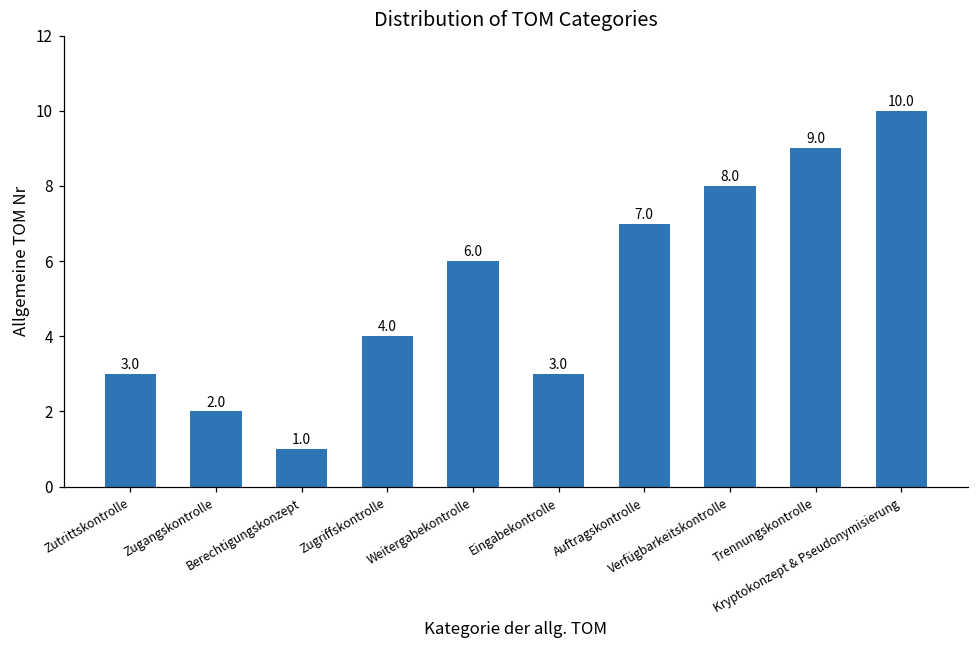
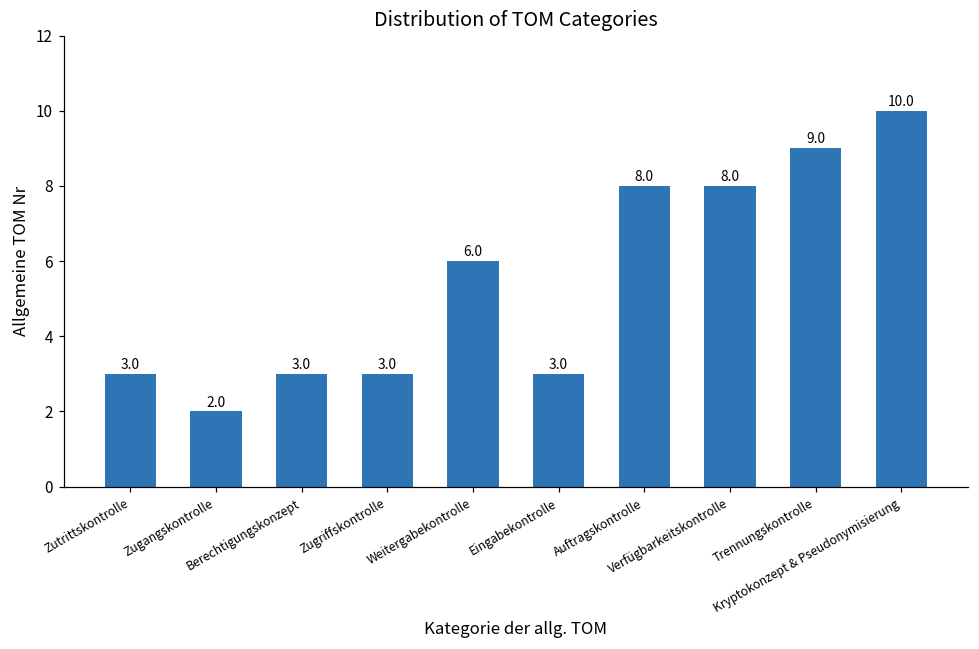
  {
    "Zutrittskontrolle": 3.0,
    "Zugangskontrolle": 2.0,
-   "Berechtigungskonzept": 1.0,
-   "Zugriffskontrolle": 4.0,
+   "Berechtigungskonzept": 3.0,
+   "Zugriffskontrolle": 3.0,
    "Weitergabekontrolle": 6.0,
    "Eingabekontrolle": 3.0,
-   "Auftragskontrolle": 7.0,
+   "Auftragskontrolle": 8.0,
    "Verfügbarkeitskontrolle": 8.0,
    "Trennungskontrolle": 9.0,
    "Kryptokonzept & Pseudonymisierung": 10.0
  }
